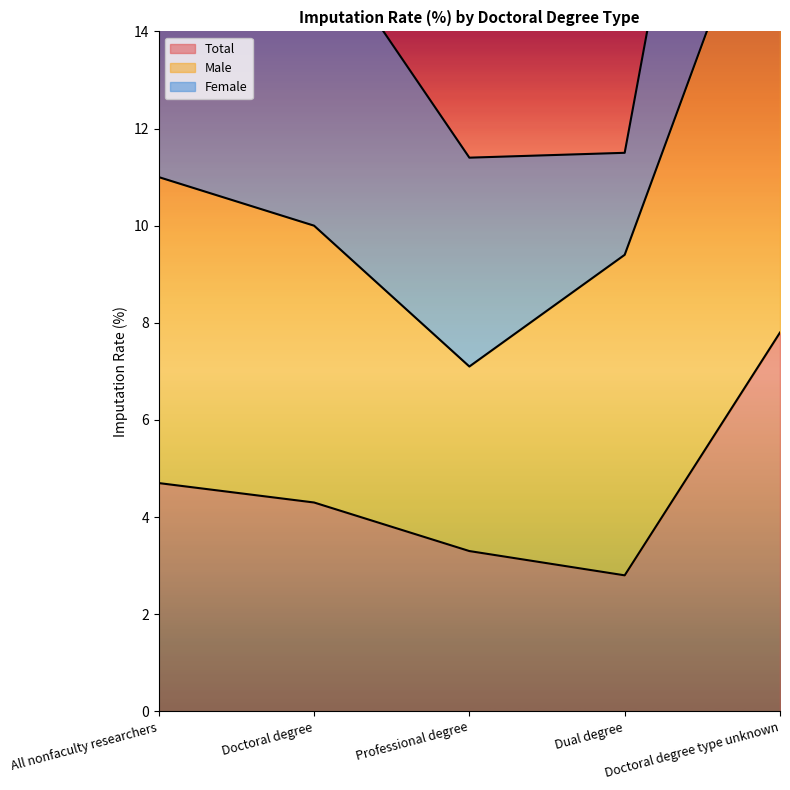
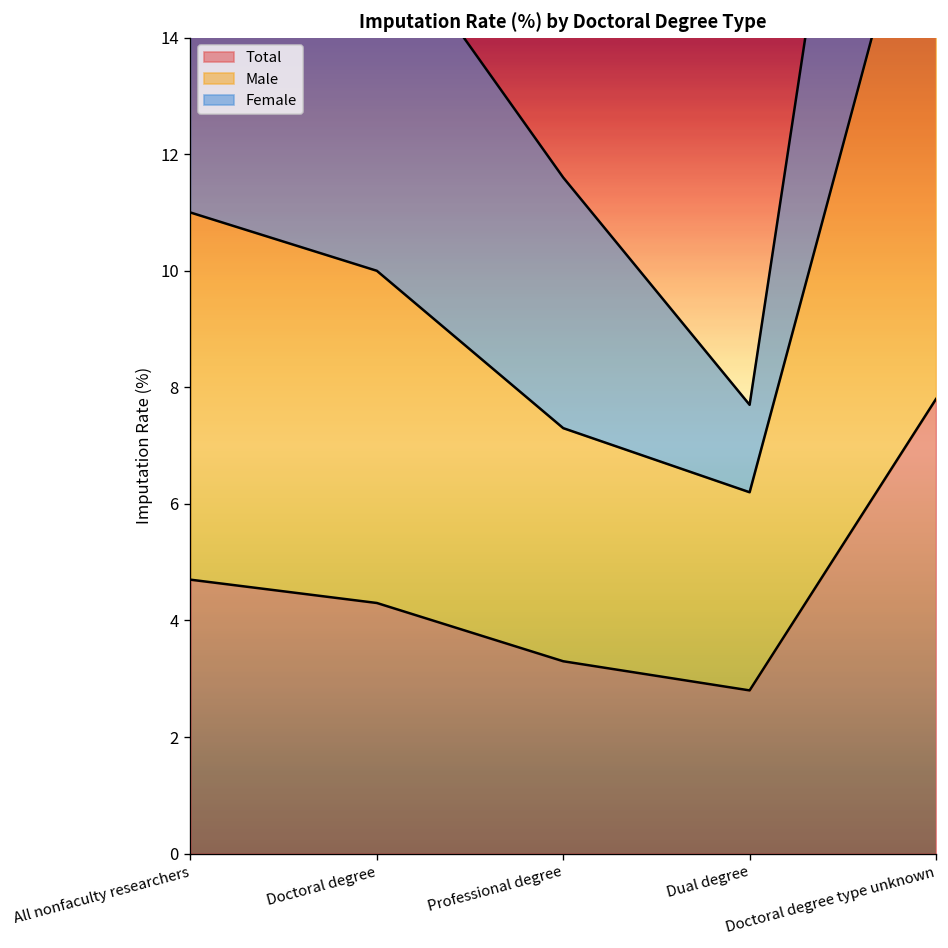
  {
    "Total": {
      "All nonfaculty researchers": 4.7,
      "Doctoral degree": 4.3,
      "Professional degree": 3.3,
      "Dual degree": 2.8,
      "Doctoral degree type unknown": 7.8
    },
    "Male": {
      "All nonfaculty researchers": 6.3,
      "Doctoral degree": 5.7,
-     "Professional degree": 3.8,
-     "Dual degree": 6.6
+     "Professional degree": 4.0,
+     "Dual degree": 3.4
    },
    "Female": {
      "Professional degree": 4.3,
-     "Dual degree": 2.1
+     "Dual degree": 1.5
    }
  }
